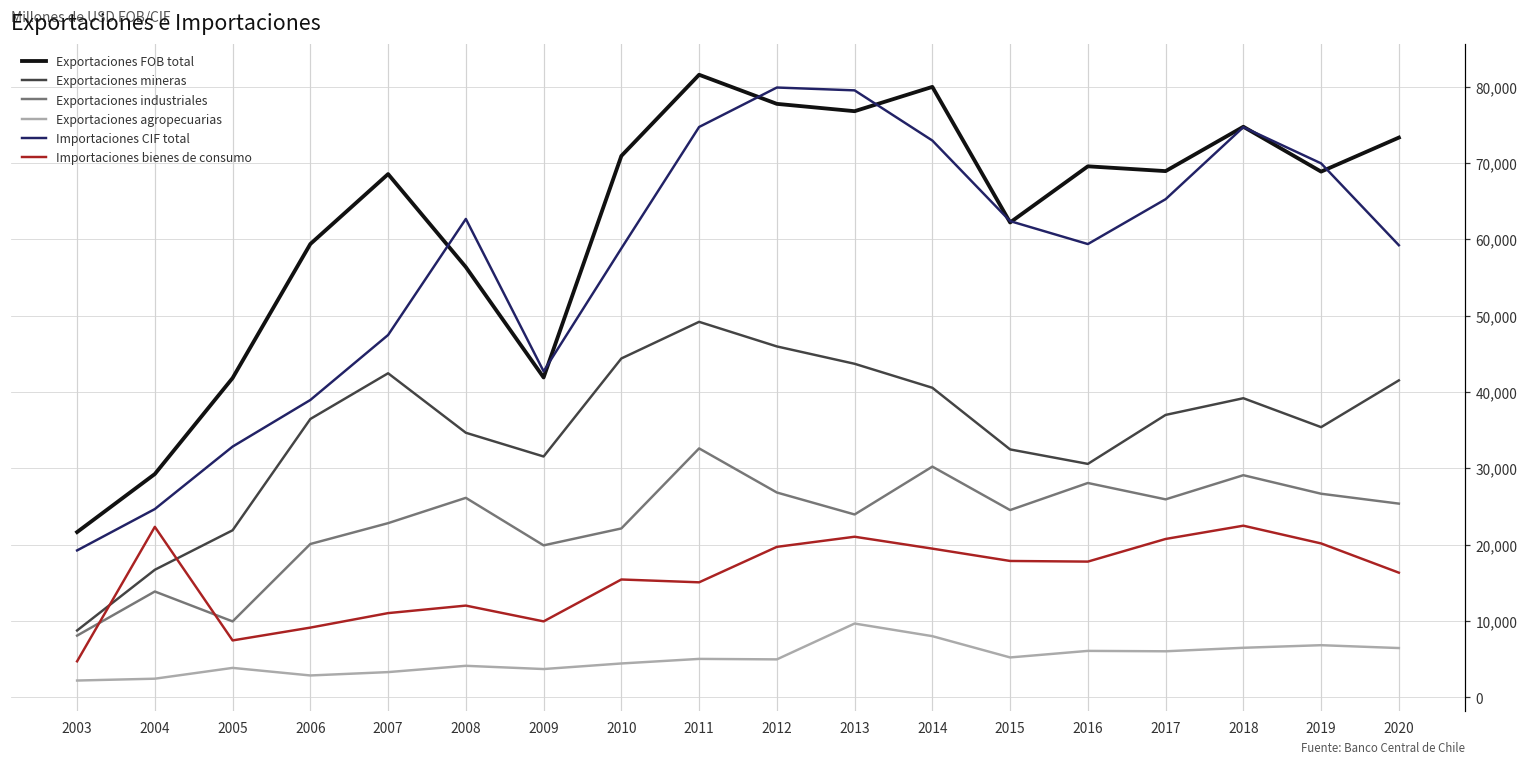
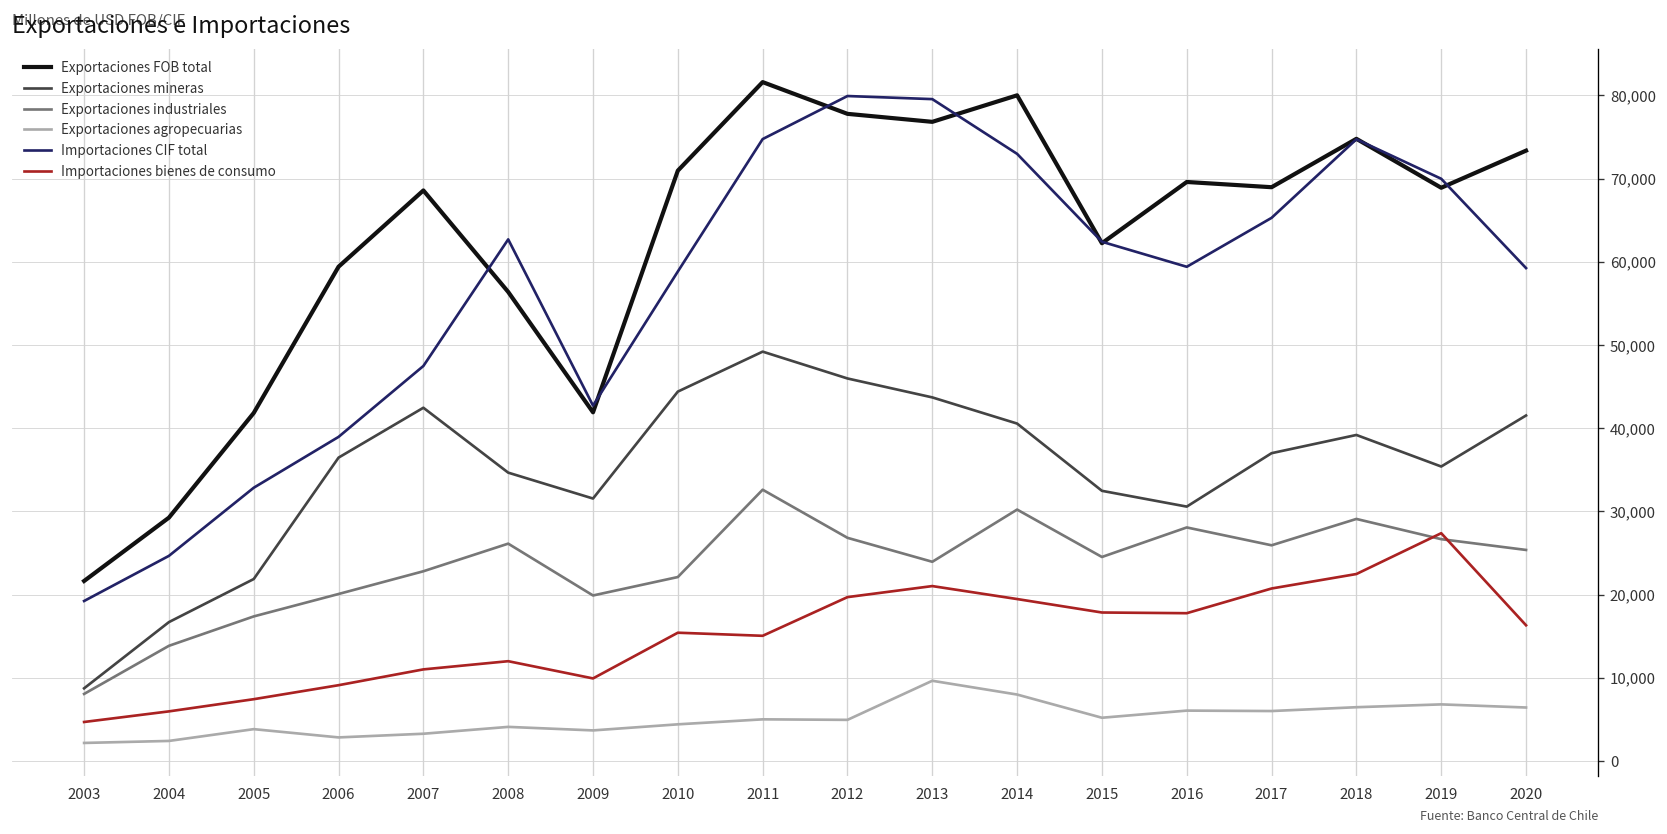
  {
    "Exportaciones FOB total": {
      "2003": "22,000",
      "2004": "29,000",
      "2005": "42,000",
      "2006": "59,000",
      "2007": "69,000",
      "2008": "56,000",
      "2009": "42,000",
      "2010": "71,000",
      "2011": "82,000",
      "2012": "78,000",
      "2013": "77,000",
      "2014": "80,000",
      "2016": "70,000",
      "2017": "69,000",
      "2019": "69,000",
      "2020": "73,000"
    },
    "Exportaciones industriales": {
      "2003": "8,000",
      "2004": "14,000",
-     "2005": "10,000",
+     "2005": "17,000",
      "2006": "20,000",
      "2007": "23,000",
      "2008": "26,000",
      "2009": "20,000",
      "2010": "22,000",
      "2011": "33,000",
      "2012": "27,000",
      "2013": "24,000",
      "2014": "30,000",
      "2015": "25,000",
      "2016": "28,000",
      "2017": "26,000",
      "2018": "29,000",
      "2019": "27,000",
      "2020": "25,000"
    },
    "Exportaciones agropecuarias": {
      "2003": "2,000",
      "2004": "2,000",
      "2005": "4,000",
      "2006": "3,000",
      "2007": "3,000",
      "2008": "4,000",
      "2009": "4,000",
      "2010": "4,000",
      "2011": "5,000",
      "2012": "5,000",
      "2013": "10,000",
      "2014": "8,000",
      "2015": "5,000",
      "2016": "6,000",
      "2017": "6,000",
      "2018": "6,000",
      "2019": "7,000",
      "2020": "6,000"
    },
    "Importaciones bienes de consumo": {
      "2003": "5,000",
-     "2004": "22,000",
+     "2004": "6,000",
      "2005": "7,000",
      "2006": "9,000",
      "2007": "11,000",
      "2008": "12,000",
      "2009": "10,000",
      "2010": "15,000",
      "2011": "15,000",
      "2012": "20,000",
      "2013": "21,000",
      "2014": "19,000",
      "2015": "18,000",
      "2016": "18,000",
      "2017": "21,000",
      "2018": "22,000",
-     "2019": "20,000",
+     "2019": "27,000",
      "2020": "16,000"
    }
  }
